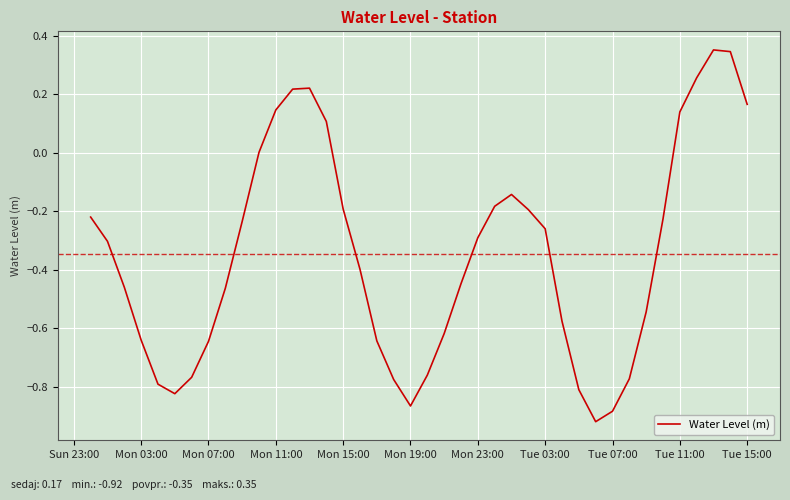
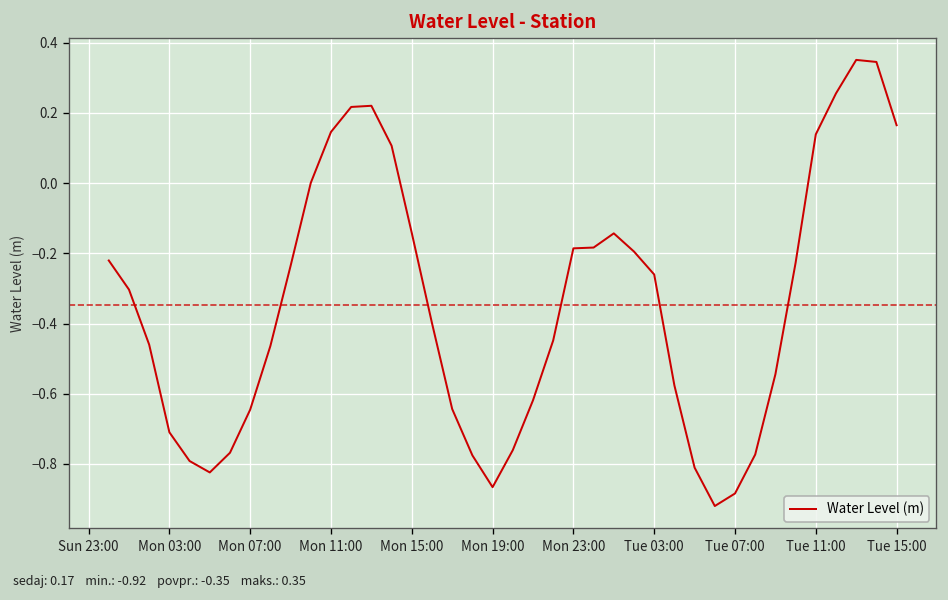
  {
-   "Mon 03:00": -0.64,
+   "Mon 03:00": -0.71,
    "Mon 07:00": -0.65,
    "Mon 11:00": 0.15,
-   "Mon 15:00": -0.19,
+   "Mon 15:00": -0.14,
    "Mon 19:00": -0.87,
-   "Mon 23:00": -0.29,
+   "Mon 23:00": -0.19,
    "Tue 03:00": -0.26,
    "Tue 07:00": -0.88,
    "Tue 11:00": 0.14,
    "Tue 15:00": 0.17
  }
